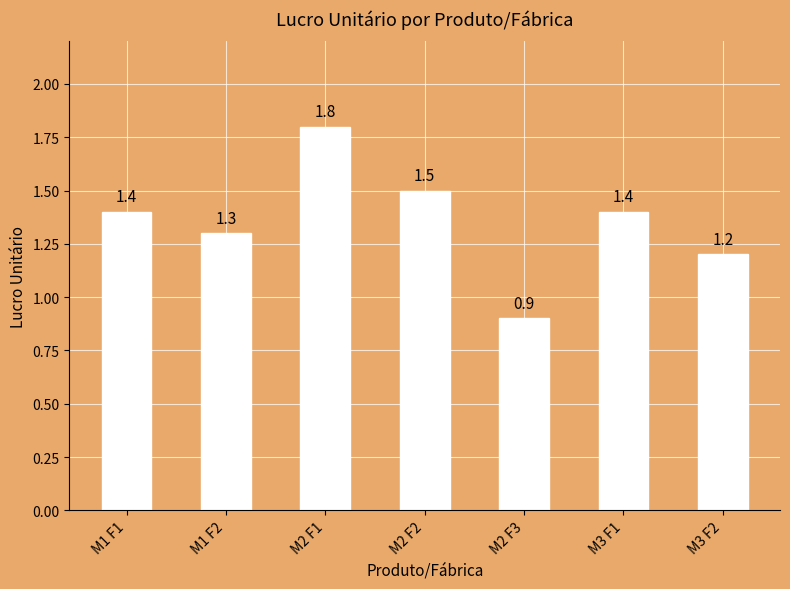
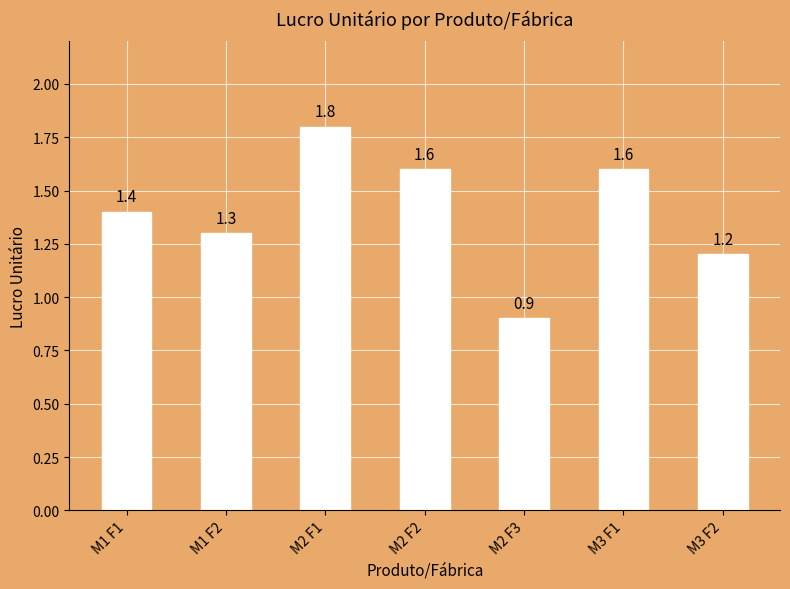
  {
    "M1 F1": 1.4,
    "M1 F2": 1.3,
    "M2 F1": 1.8,
-   "M2 F2": 1.5,
+   "M2 F2": 1.6,
    "M2 F3": 0.9,
-   "M3 F1": 1.4,
+   "M3 F1": 1.6,
    "M3 F2": 1.2
  }
